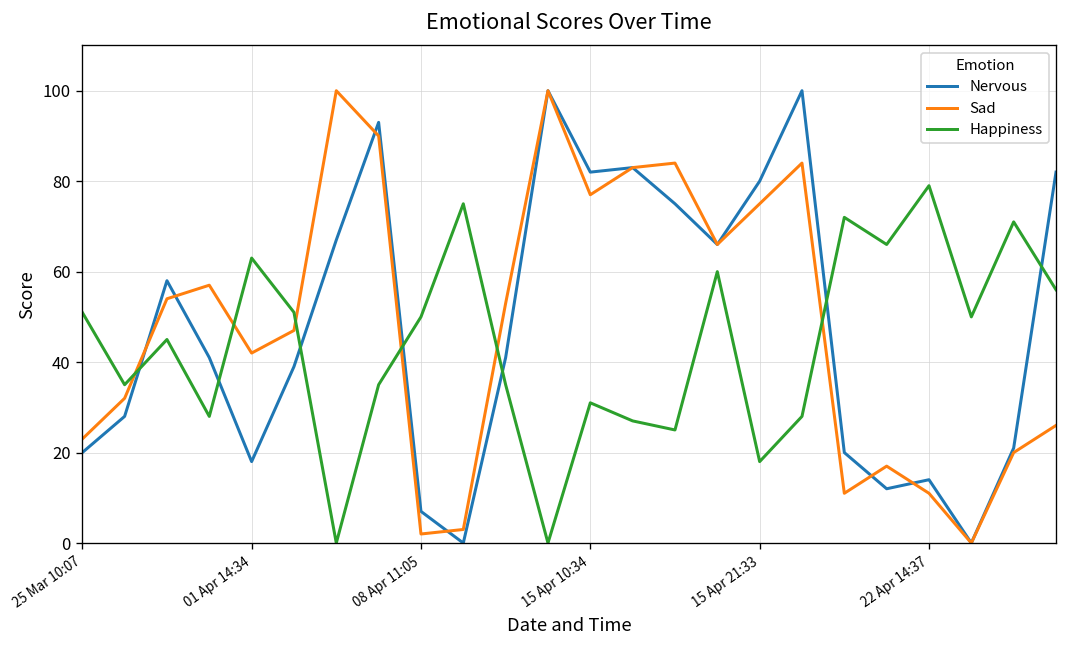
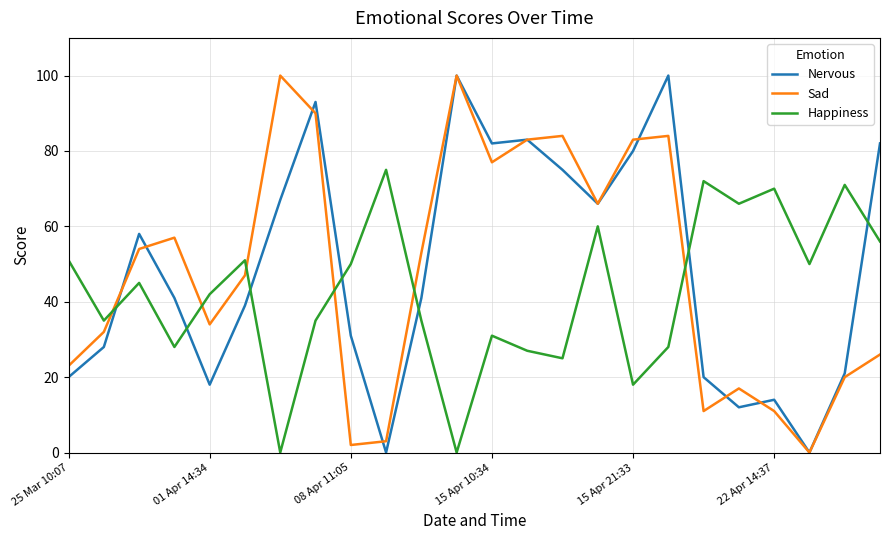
  {
    "Nervous": {
      "25 Mar 10:07": 20,
      "01 Apr 14:34": 18,
-     "08 Apr 11:05": 7,
+     "08 Apr 11:05": 31,
      "15 Apr 10:34": 82,
      "15 Apr 21:33": 80,
      "22 Apr 14:37": 14
    },
    "Sad": {
      "25 Mar 10:07": 23,
-     "01 Apr 14:34": 42,
+     "01 Apr 14:34": 34,
      "08 Apr 11:05": 2,
      "15 Apr 10:34": 77,
-     "15 Apr 21:33": 75,
+     "15 Apr 21:33": 83,
      "22 Apr 14:37": 11
    },
    "Happiness": {
      "25 Mar 10:07": 51,
-     "01 Apr 14:34": 63,
+     "01 Apr 14:34": 42,
      "08 Apr 11:05": 50,
      "15 Apr 10:34": 31,
      "15 Apr 21:33": 18,
-     "22 Apr 14:37": 79
+     "22 Apr 14:37": 70
    }
  }
